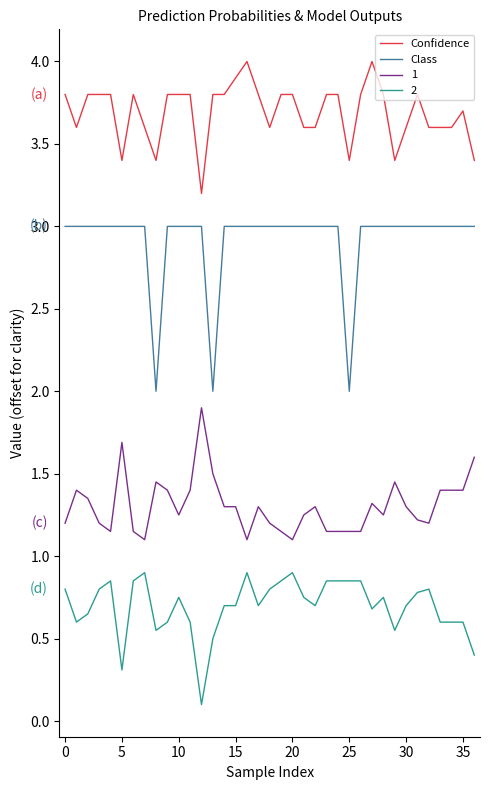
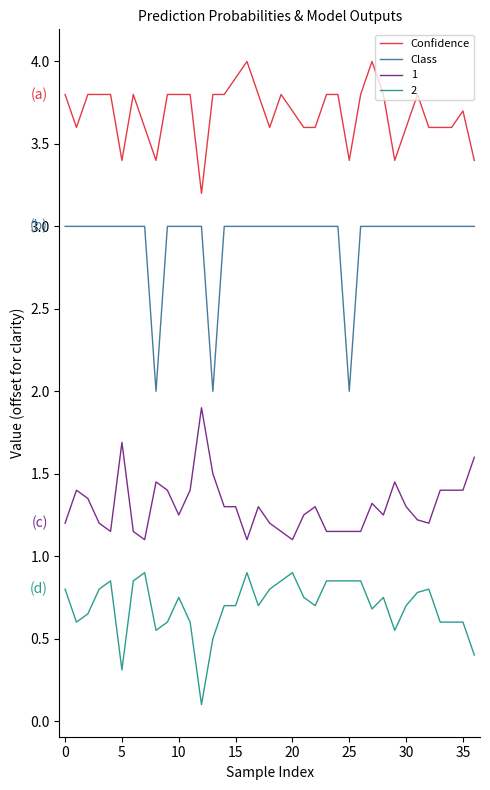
  {
    "Confidence": {
      "0": 3.80,
      "5": 3.40,
      "10": 3.80,
      "15": 3.90,
-     "20": 3.80,
+     "20": 3.70,
      "25": 3.40,
      "30": 3.60,
      "35": 3.70
    },
    "1": {
      "0": 1.20,
      "5": 1.69,
      "10": 1.25,
      "15": 1.30,
      "20": 1.10,
      "25": 1.15,
      "30": 1.30,
      "35": 1.40
    }
  }
